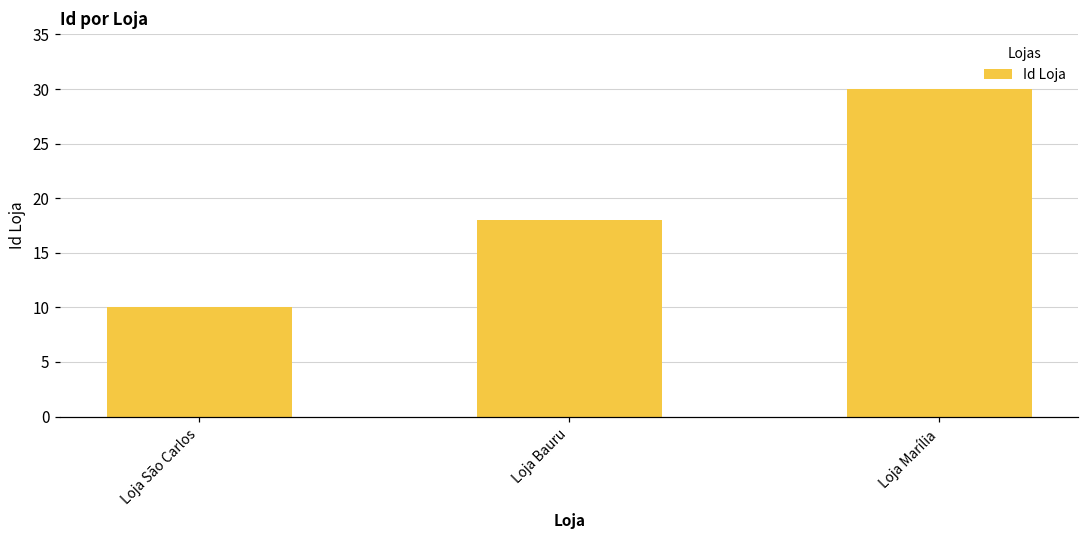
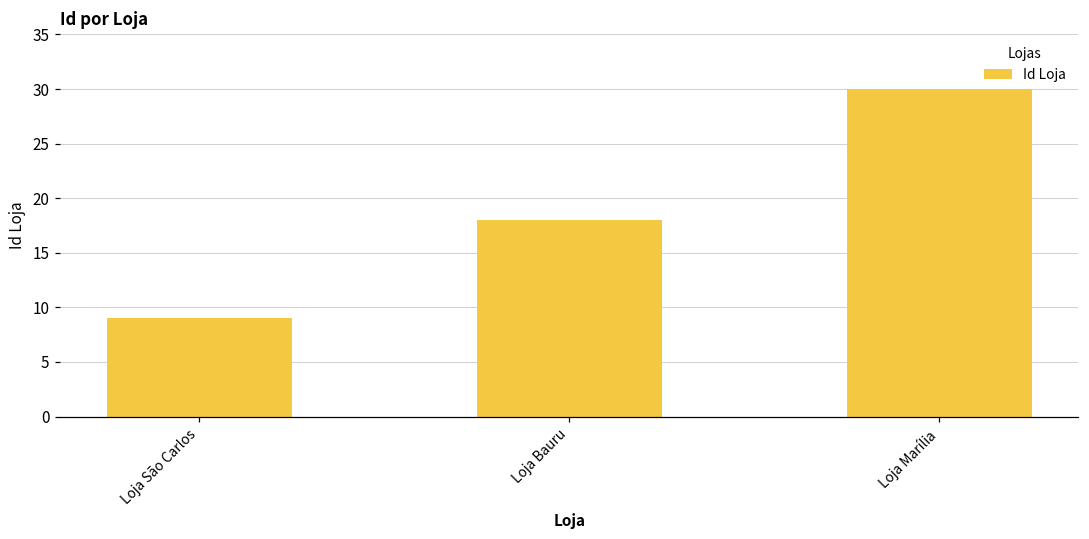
  {
-   "Loja São Carlos": 10,
+   "Loja São Carlos": 9,
    "Loja Bauru": 18,
    "Loja Marília": 30
  }
